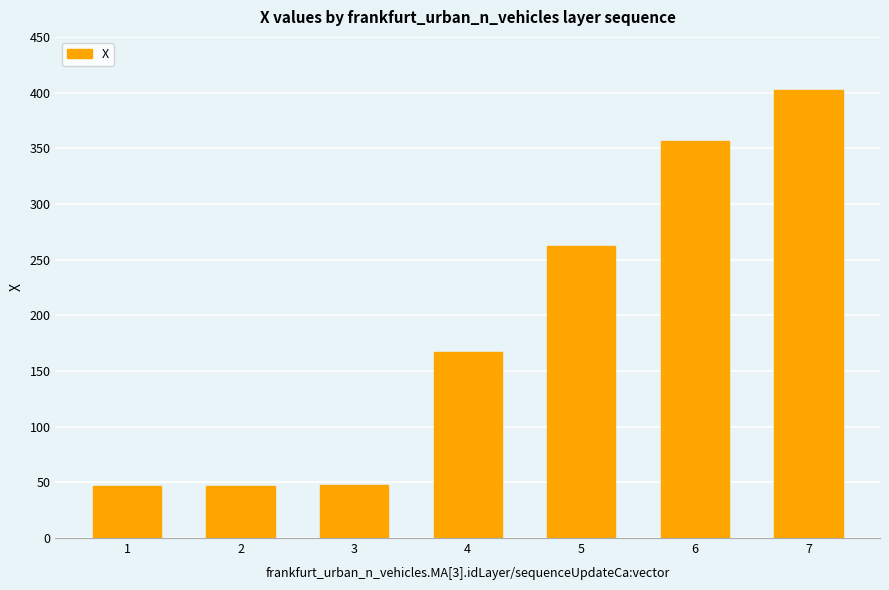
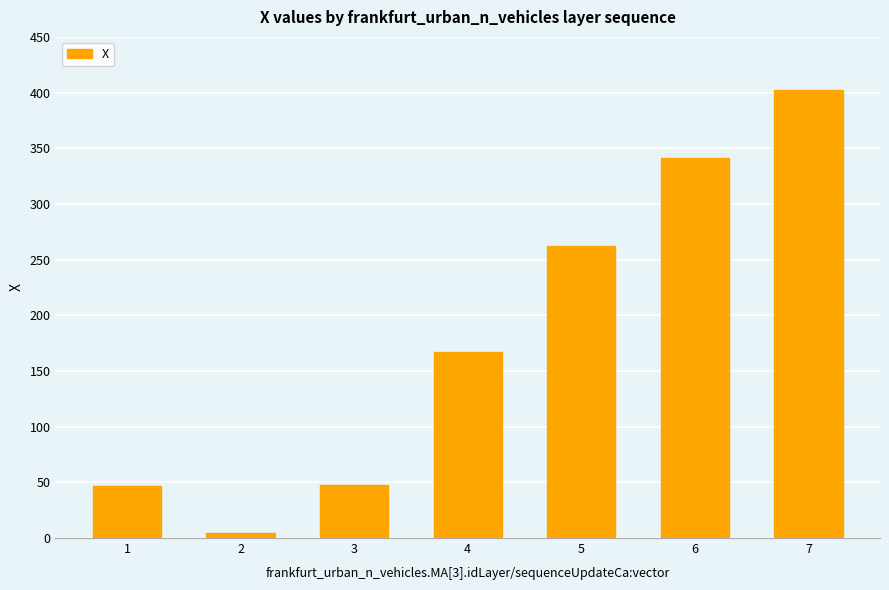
  {
    "1": 46,
-   "2": 47,
+   "2": 4,
    "3": 47,
    "4": 167,
    "5": 262,
-   "6": 357,
+   "6": 342,
    "7": 402
  }
